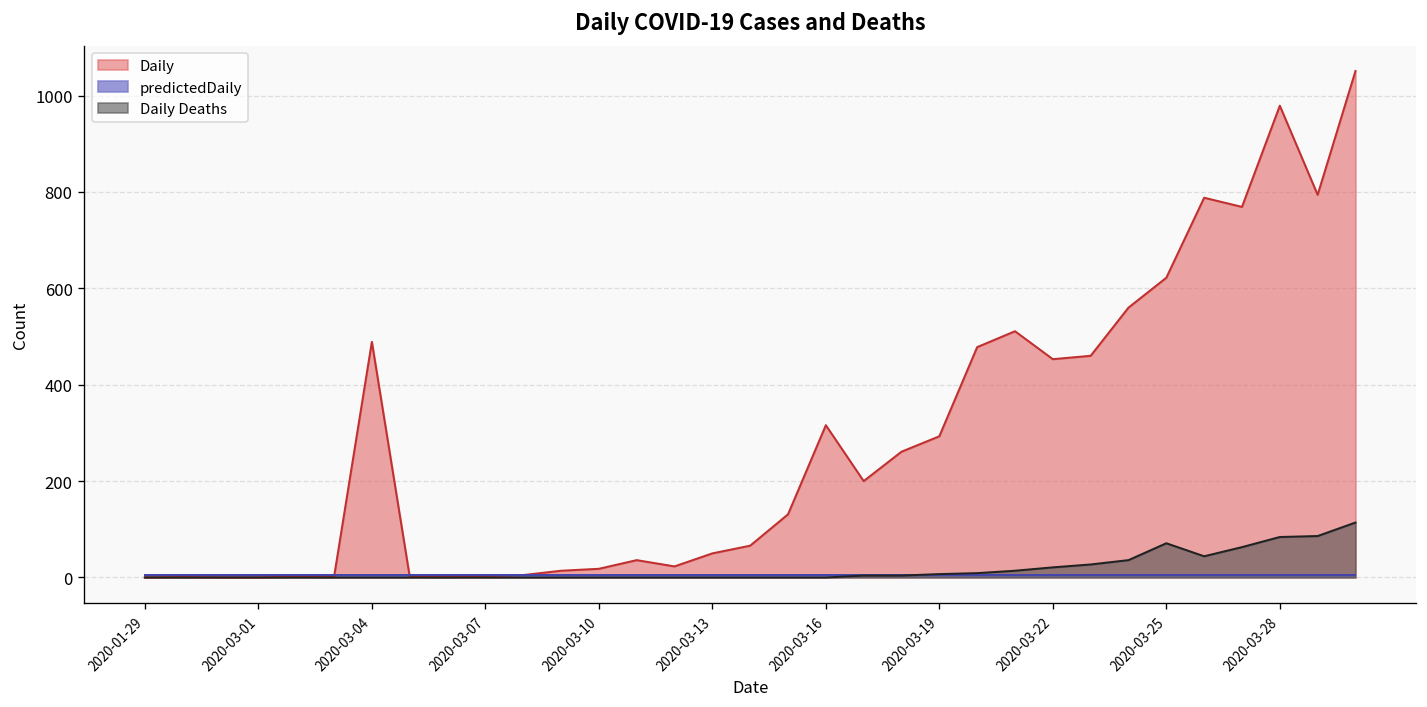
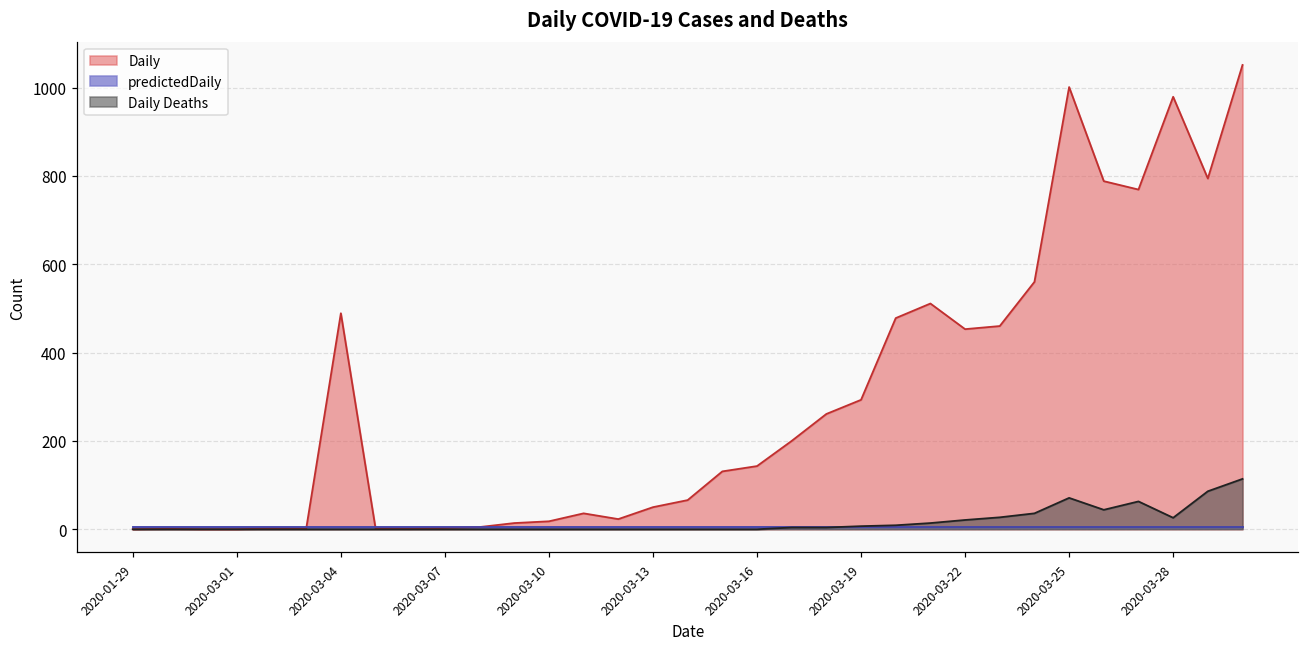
  {
    "Daily": {
      "2020-03-04": 490,
      "2020-03-10": 20,
      "2020-03-13": 50,
-     "2020-03-16": 320,
+     "2020-03-16": 140,
      "2020-03-19": 290,
      "2020-03-22": 450,
-     "2020-03-25": 620,
+     "2020-03-25": 1000,
      "2020-03-28": 980
    },
    "predictedDaily": {
      "2020-03-22": 10,
      "2020-03-25": 10,
      "2020-03-28": 10
    },
    "Daily Deaths": {
      "2020-03-22": 20,
      "2020-03-25": 70,
-     "2020-03-28": 80
+     "2020-03-28": 30
    }
  }
